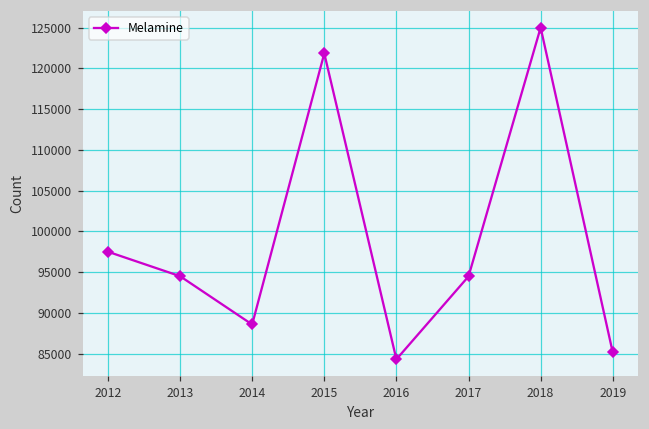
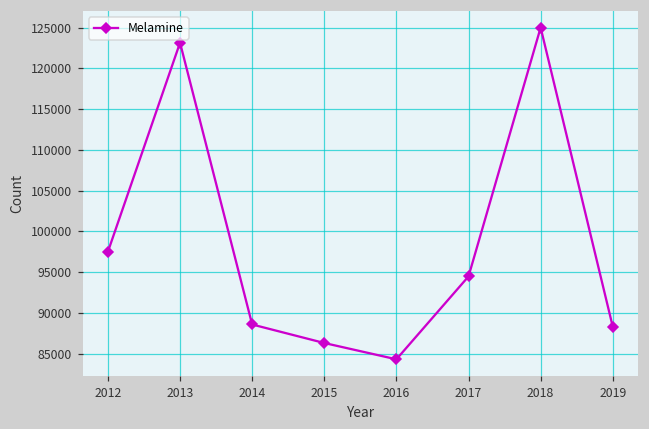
  {
    "2012": 98000,
-   "2013": 95000,
+   "2013": 123000,
    "2014": 89000,
-   "2015": 122000,
+   "2015": 86000,
    "2016": 84000,
    "2017": 94000,
    "2018": 125000,
-   "2019": 85000
+   "2019": 88000
  }
